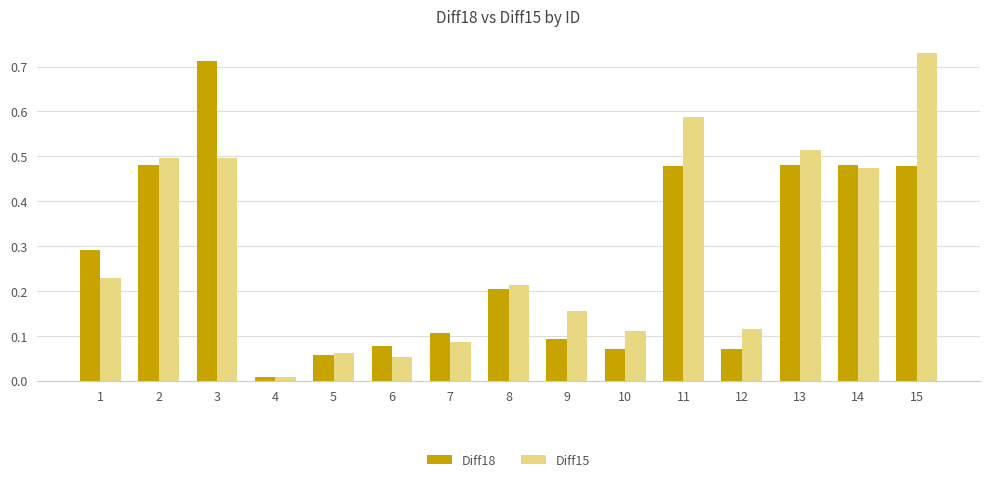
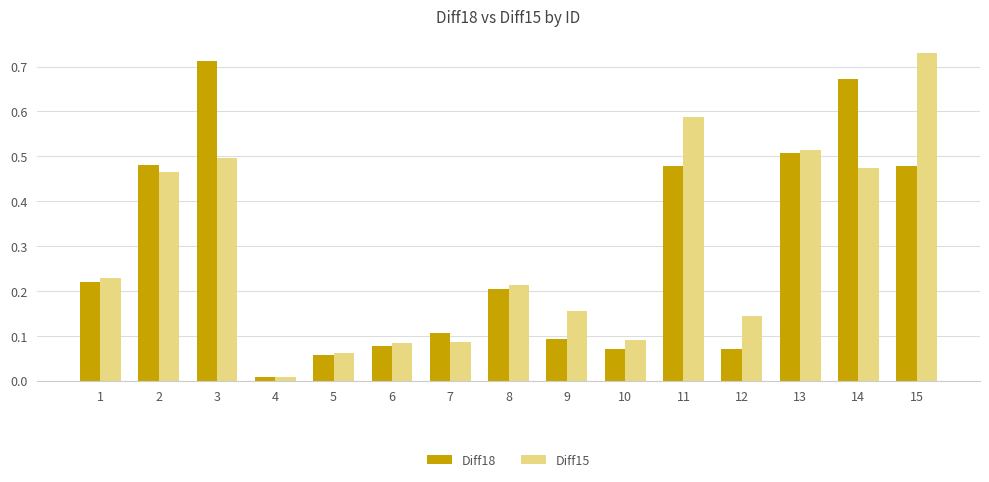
  {
    "Diff18": {
-     "1": 0.29,
+     "1": 0.22,
      "2": 0.48,
      "3": 0.71,
      "4": 0.01,
      "5": 0.06,
      "6": 0.08,
      "7": 0.11,
      "8": 0.20,
      "9": 0.09,
      "10": 0.07,
      "11": 0.48,
      "12": 0.07,
-     "13": 0.48,
-     "14": 0.48,
+     "13": 0.51,
+     "14": 0.67,
      "15": 0.48
    },
    "Diff15": {
      "1": 0.23,
-     "2": 0.50,
+     "2": 0.46,
      "3": 0.50,
      "4": 0.01,
      "5": 0.06,
-     "6": 0.05,
+     "6": 0.08,
      "7": 0.09,
      "8": 0.21,
      "9": 0.16,
-     "10": 0.11,
+     "10": 0.09,
      "11": 0.59,
-     "12": 0.12,
+     "12": 0.14,
      "13": 0.51,
      "14": 0.47,
      "15": 0.73
    }
  }
